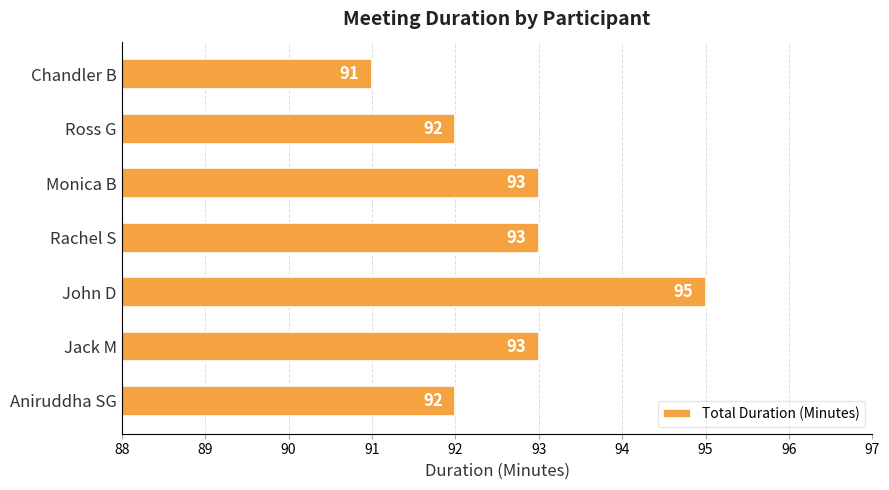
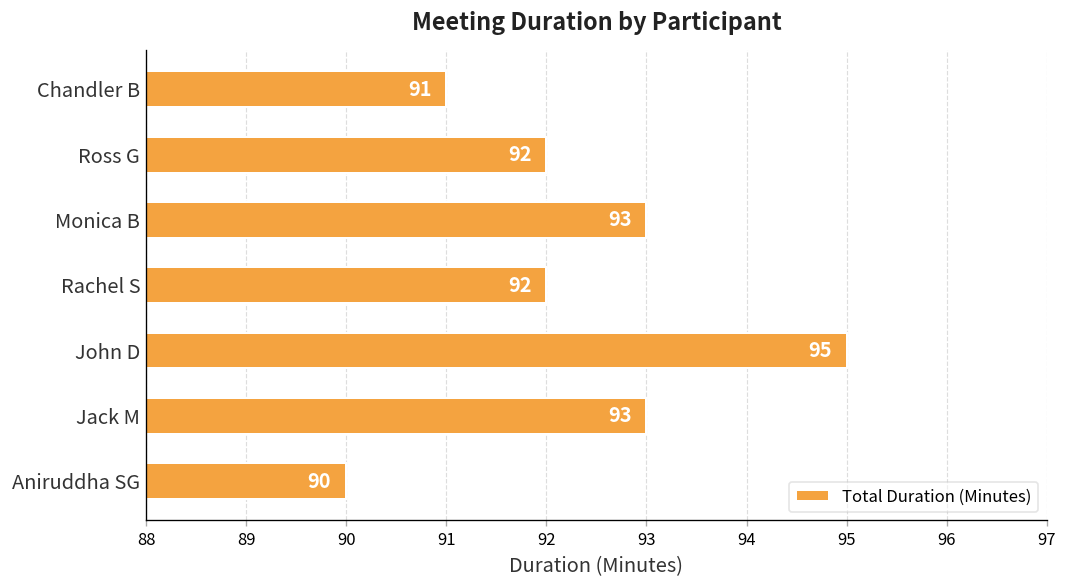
  {
    "Chandler B": 91,
    "Ross G": 92,
    "Monica B": 93,
-   "Rachel S": 93,
+   "Rachel S": 92,
    "John D": 95,
    "Jack M": 93,
-   "Aniruddha SG": 92
+   "Aniruddha SG": 90
  }
